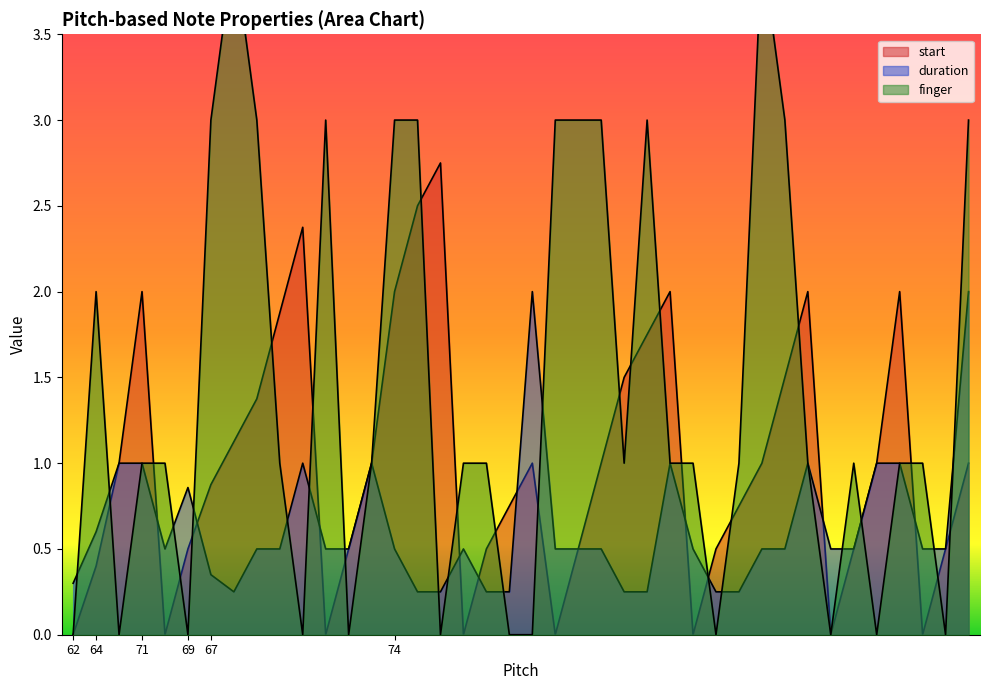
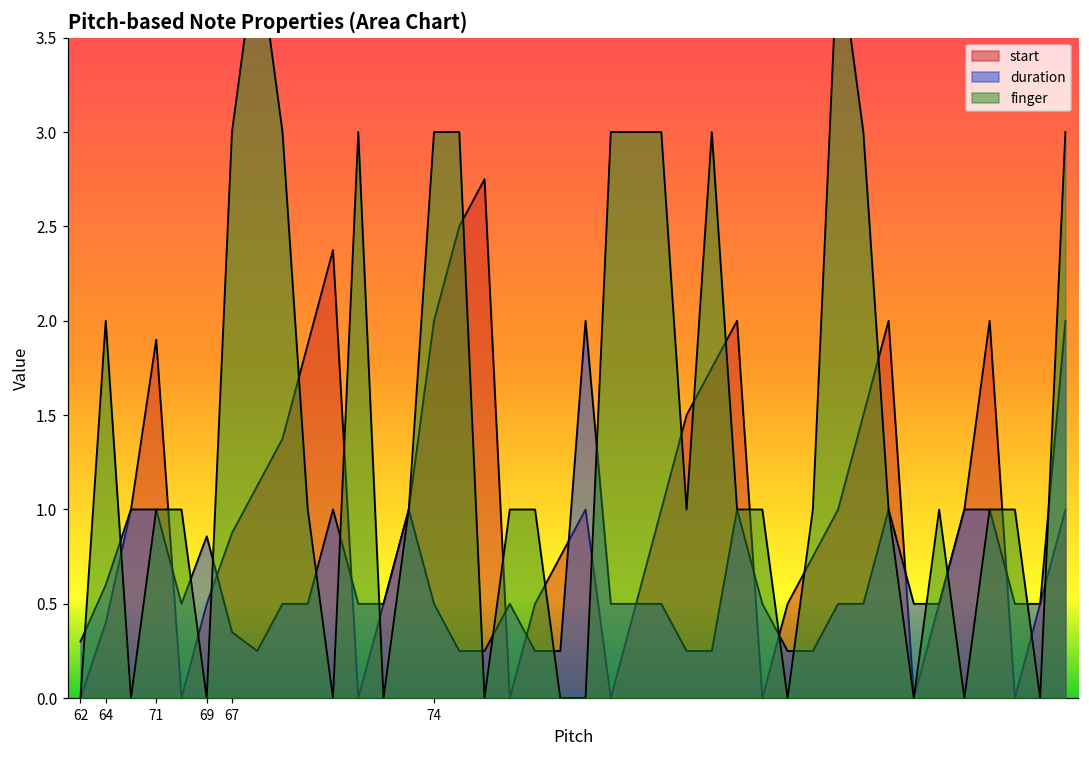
  {
    "start": {
      "64": 0.4,
-     "71": 2.0,
+     "71": 1.9,
      "69": 0.5,
      "67": 0.88,
      "74": 2.0
    },
    "duration": {
      "62": 0.3,
      "64": 0.6,
      "69": 0.86,
      "67": 0.35,
      "74": 0.5
    },
    "finger": {
      "64": 2.0,
      "69": 0.0,
      "67": 3.0,
      "74": 3.0
    }
  }
